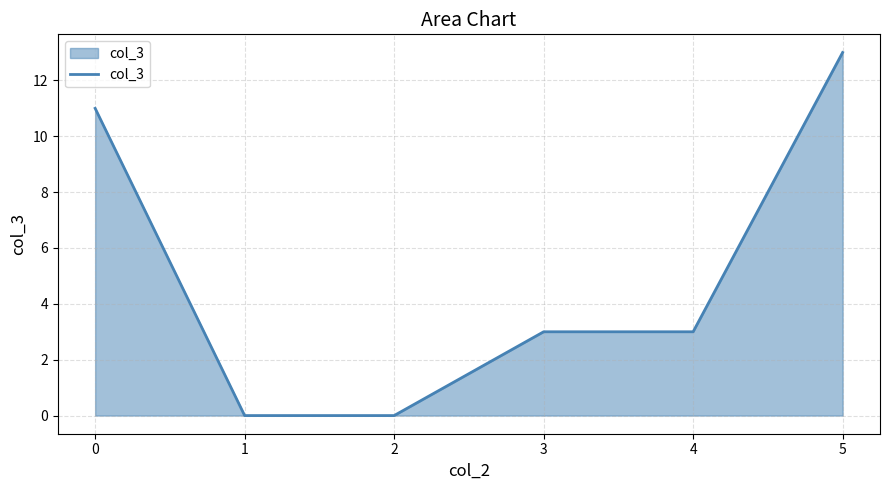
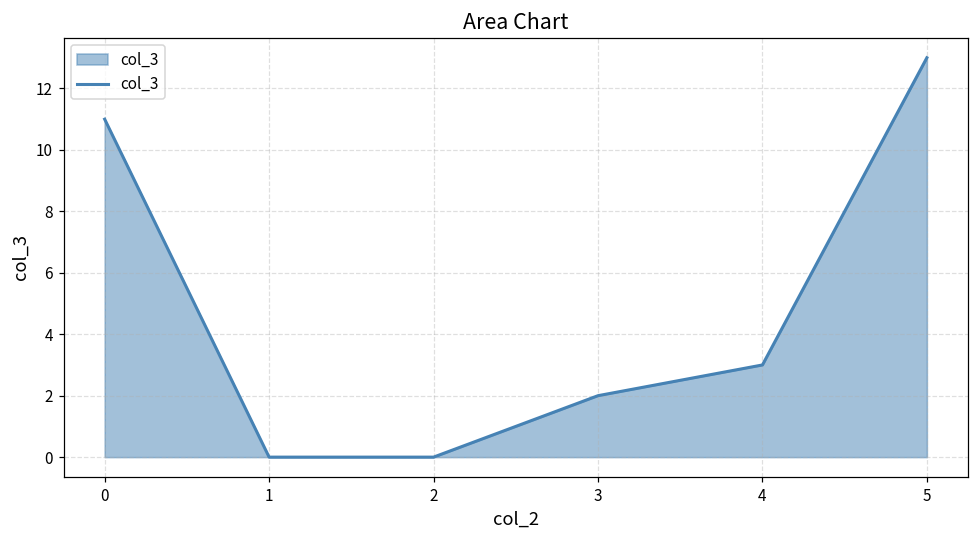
  {
    "0": 11,
    "1": 0,
    "2": 0,
-   "3": 3,
+   "3": 2,
    "4": 3,
    "5": 13
  }
